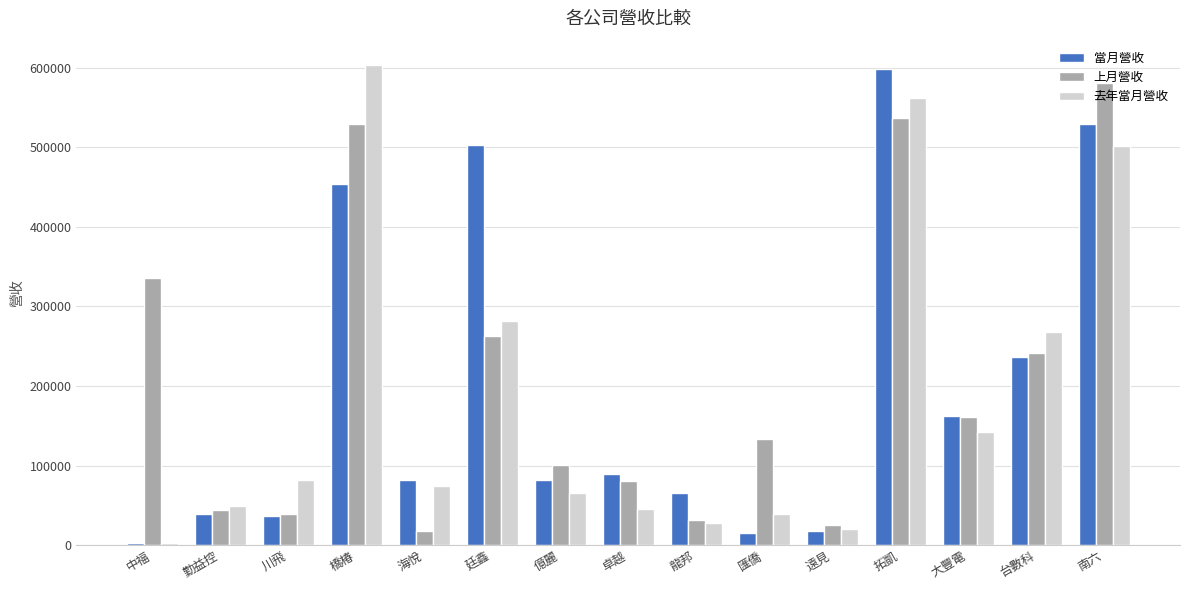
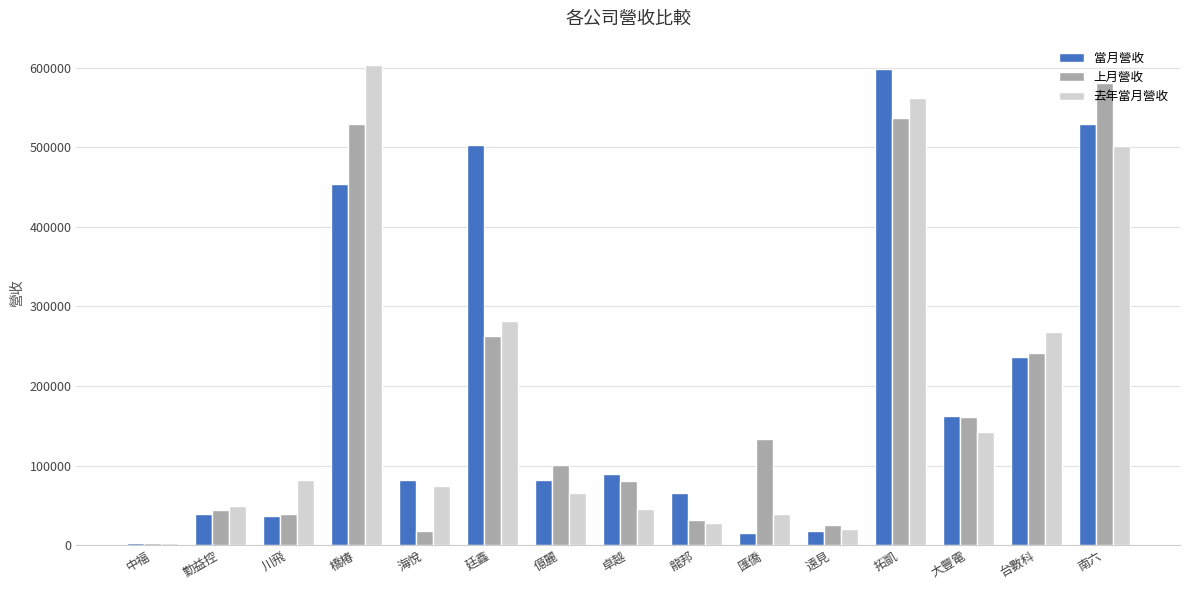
  {
    "當月營收": {
      "勤益控": 40000,
      "川飛": 40000,
      "橋椿": 450000,
      "海悅": 80000,
      "廷鑫": 500000,
      "億麗": 80000,
      "卓越": 90000,
      "龍邦": 70000,
      "匯僑": 20000,
      "遠見": 20000,
      "拓凱": 600000,
      "大豐電": 160000,
      "台數科": 240000,
      "南六": 530000
    },
    "上月營收": {
-     "中福": 340000,
+     "中福": 0,
      "勤益控": 40000,
      "川飛": 40000,
      "橋椿": 530000,
      "海悅": 20000,
      "廷鑫": 260000,
      "億麗": 100000,
      "卓越": 80000,
      "龍邦": 30000,
      "匯僑": 130000,
      "遠見": 20000,
      "拓凱": 540000,
      "大豐電": 160000,
      "台數科": 240000,
      "南六": 580000
    },
    "去年當月營收": {
      "勤益控": 50000,
      "川飛": 80000,
      "橋椿": 600000,
      "海悅": 70000,
      "廷鑫": 280000,
      "億麗": 70000,
      "卓越": 50000,
      "龍邦": 30000,
      "匯僑": 40000,
      "遠見": 20000,
      "拓凱": 560000,
      "大豐電": 140000,
      "台數科": 270000,
      "南六": 500000
    }
  }
